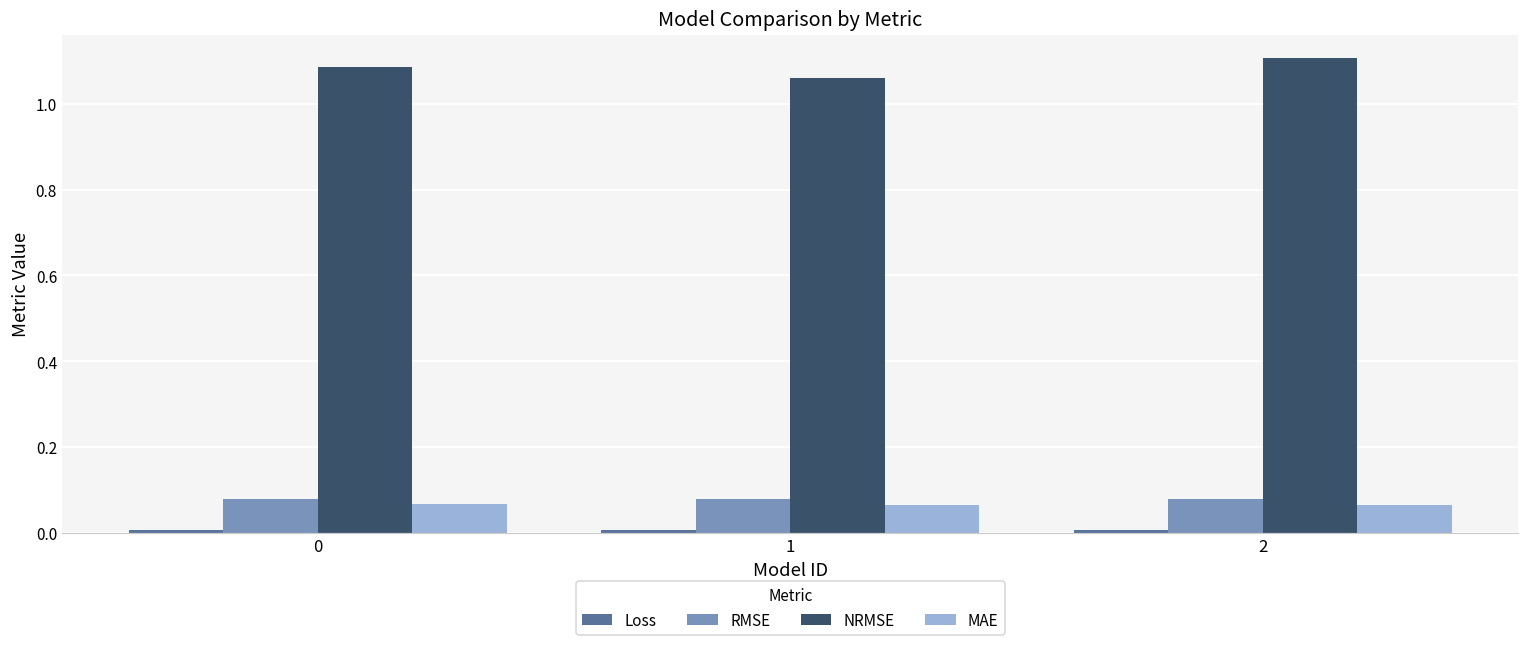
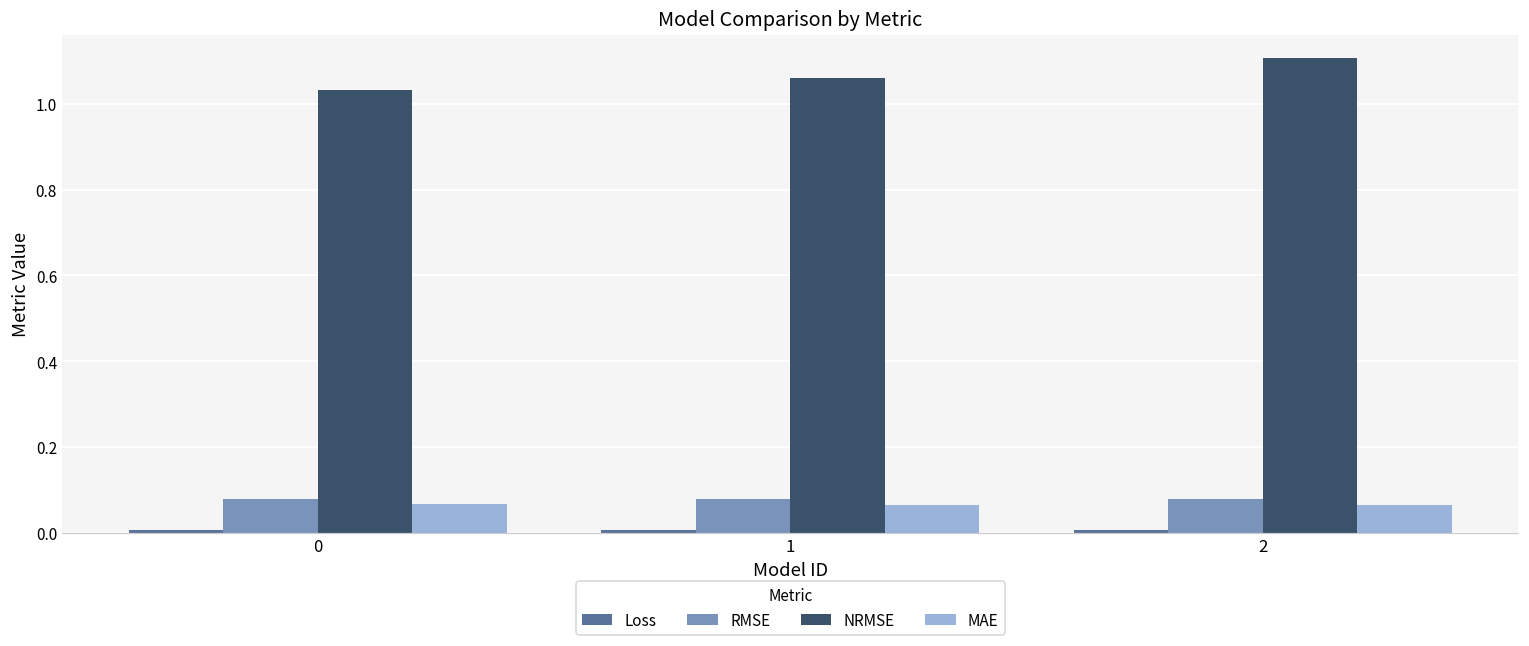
  {
    "NRMSE": {
-     "0": 1.09,
+     "0": 1.03,
      "1": 1.06,
      "2": 1.11
    }
  }
